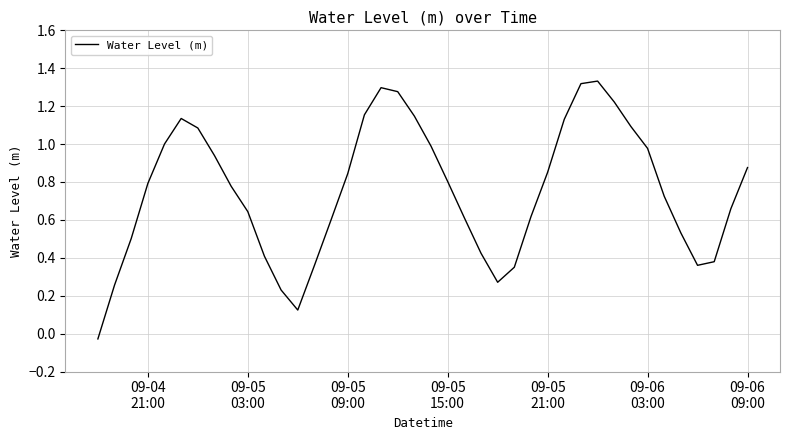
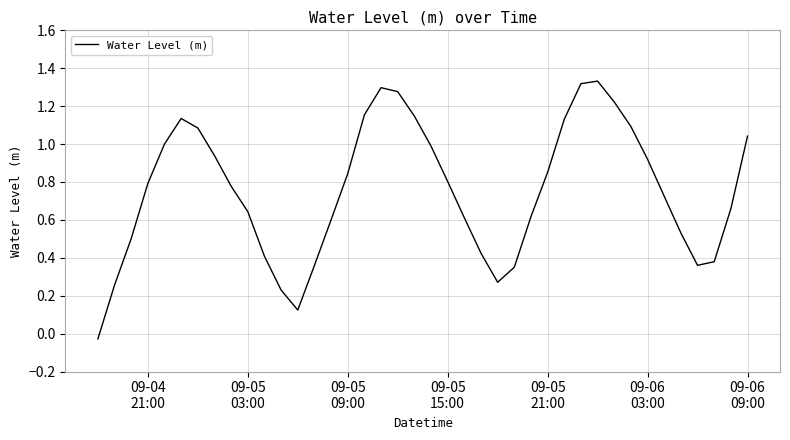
  {
    "09-04 21:00": 0.79,
    "09-05 03:00": 0.64,
    "09-05 09:00": 0.84,
    "09-05 15:00": 0.80,
    "09-05 21:00": 0.85,
-   "09-06 03:00": 0.98,
-   "09-06 09:00": 0.88
+   "09-06 03:00": 0.92,
+   "09-06 09:00": 1.04
  }
